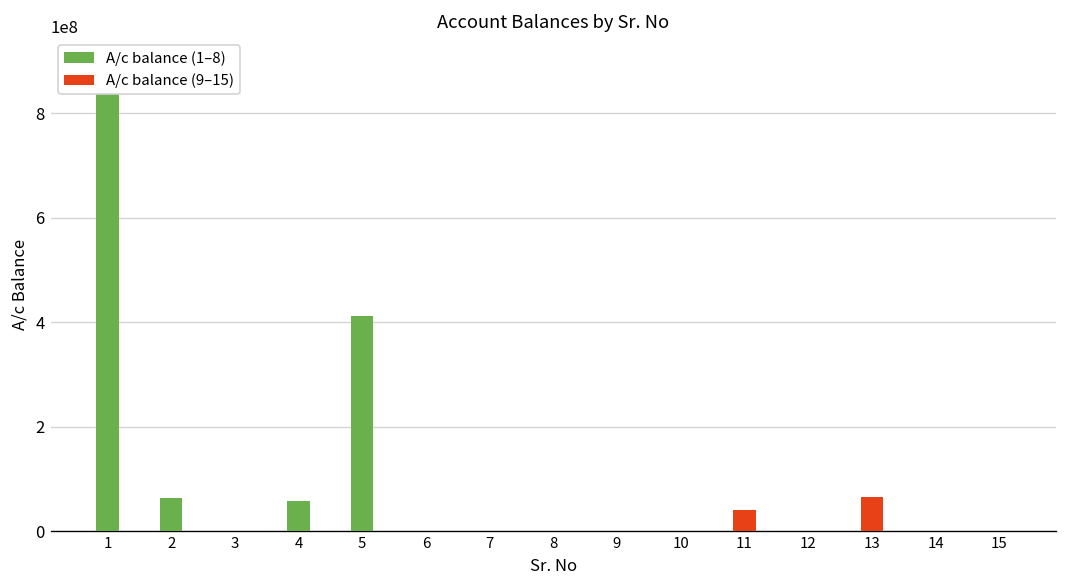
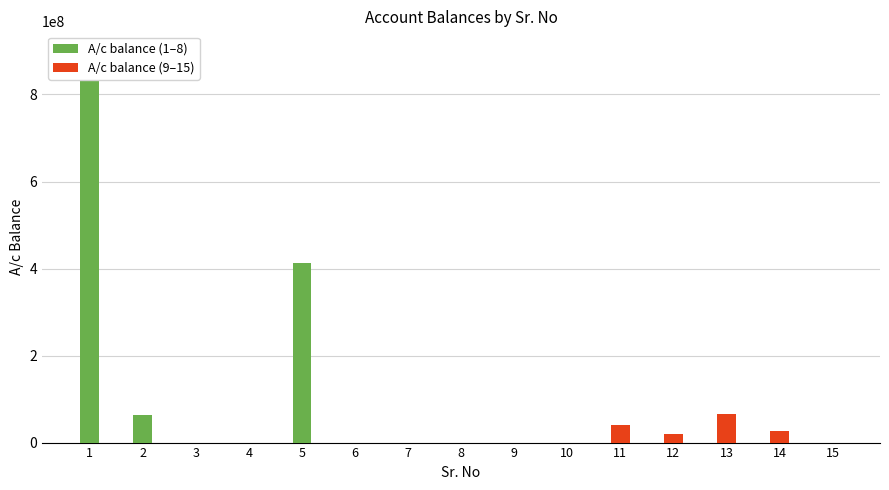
  {
    "A/c balance (1–8)": {
      "2": 60000000,
-     "4": 60000000,
+     "4": 0,
      "5": 410000000
    },
    "A/c balance (9–15)": {
      "11": 40000000,
-     "12": 0,
+     "12": 20000000,
      "13": 70000000,
-     "14": 0
+     "14": 30000000
    }
  }
